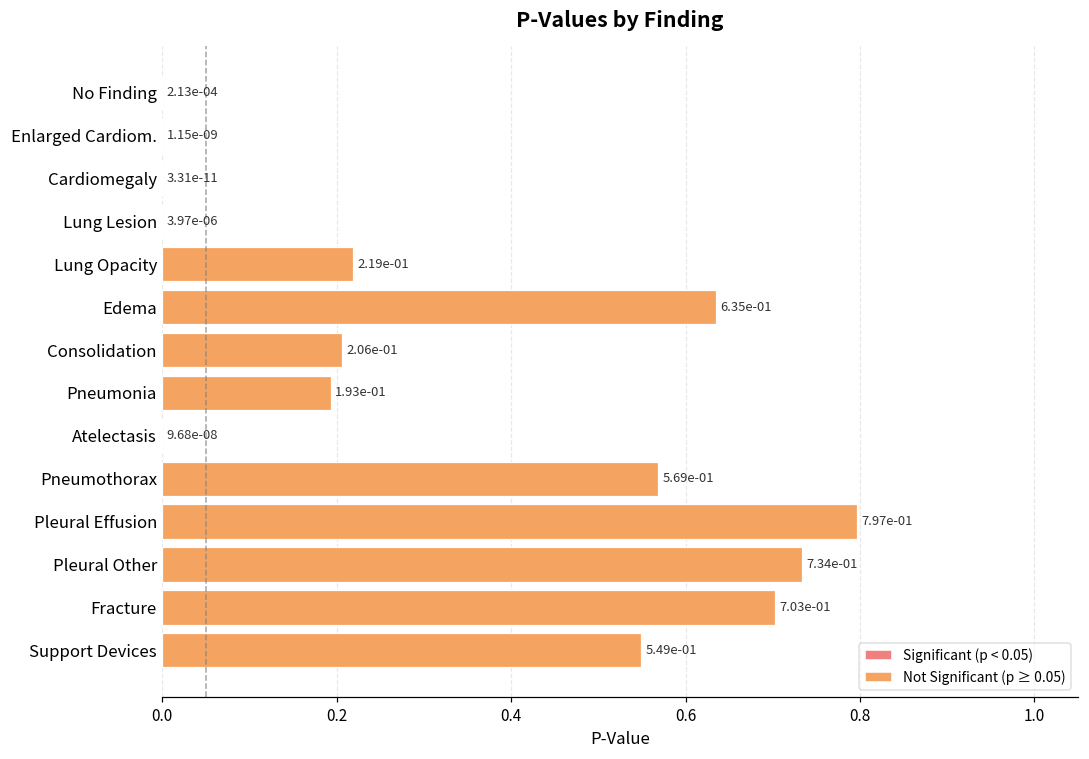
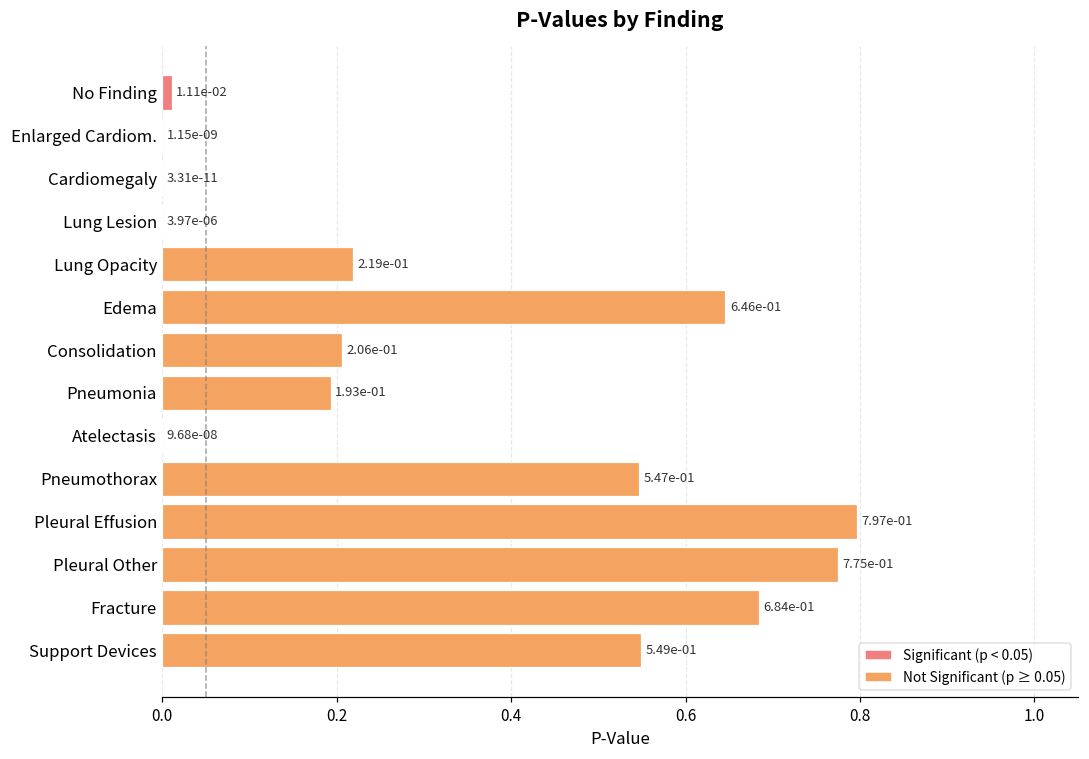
  {
-   "No Finding": "2.13e-04",
+   "No Finding": "1.11e-02",
    "Enlarged Cardiom.": "1.15e-09",
    "Cardiomegaly": "3.31e-11",
    "Lung Lesion": "3.97e-06",
    "Lung Opacity": "2.19e-01",
-   "Edema": "6.35e-01",
+   "Edema": "6.46e-01",
    "Consolidation": "2.06e-01",
    "Pneumonia": "1.93e-01",
    "Atelectasis": "9.68e-08",
-   "Pneumothorax": "5.69e-01",
+   "Pneumothorax": "5.47e-01",
    "Pleural Effusion": "7.97e-01",
-   "Pleural Other": "7.34e-01",
-   "Fracture": "7.03e-01",
+   "Pleural Other": "7.75e-01",
+   "Fracture": "6.84e-01",
    "Support Devices": "5.49e-01"
  }
